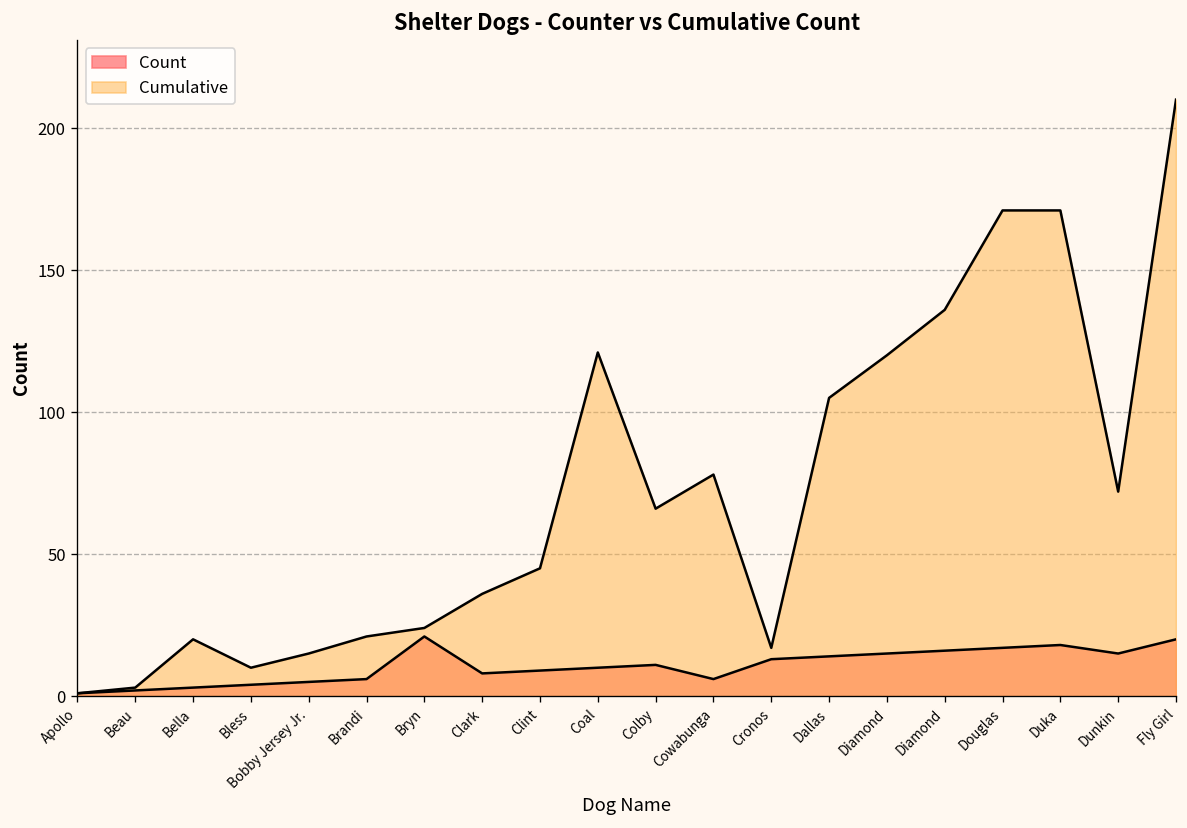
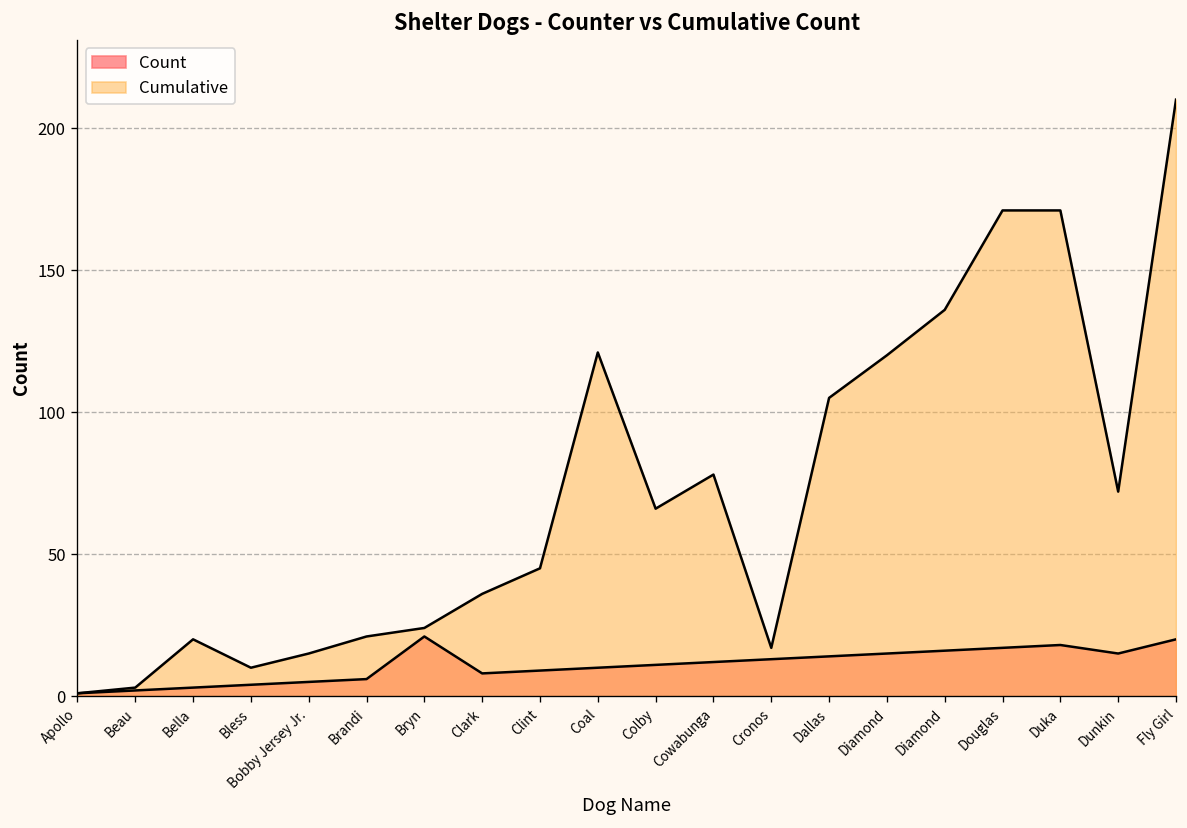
  {
    "Count": {
      "Bella": 3,
      "Bless": 4,
      "Bobby Jersey Jr.": 5,
      "Brandi": 6,
      "Bryn": 21,
      "Clark": 8,
      "Clint": 9,
      "Coal": 10,
      "Colby": 11,
-     "Cowabunga": 6,
+     "Cowabunga": 12,
      "Cronos": 13,
      "Dallas": 14,
      "Douglas": 17,
      "Duka": 18,
      "Dunkin": 15,
      "Fly Girl": 20
    },
    "Cumulative": {
      "Bella": 20,
      "Bless": 10,
      "Bobby Jersey Jr.": 15,
      "Brandi": 21,
      "Bryn": 24,
      "Clark": 36,
      "Clint": 45,
      "Coal": 121,
      "Colby": 66,
      "Cowabunga": 78,
      "Cronos": 17,
      "Dallas": 105,
      "Douglas": 171,
      "Duka": 171,
      "Dunkin": 72,
      "Fly Girl": 210
    }
  }
